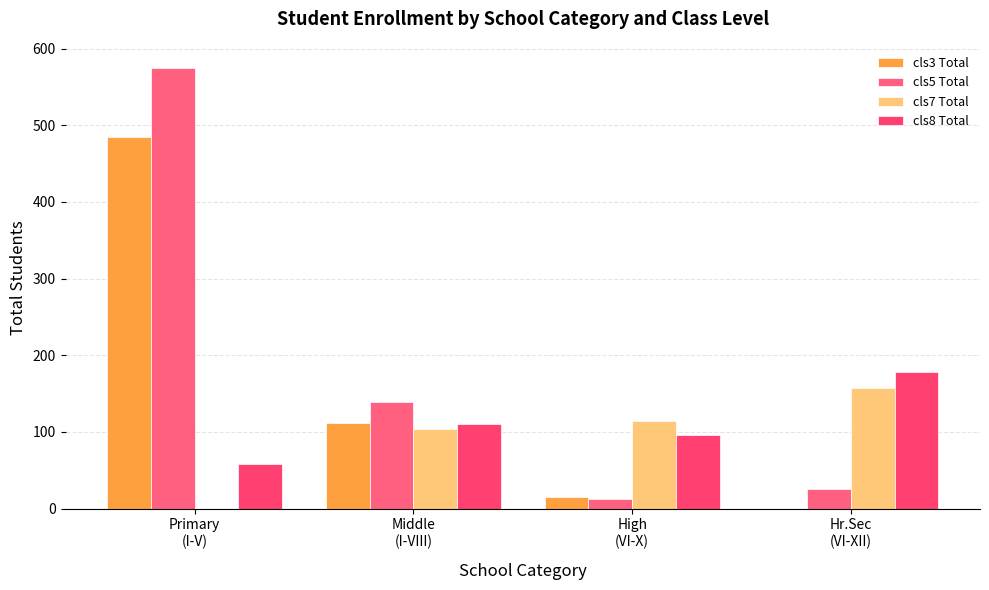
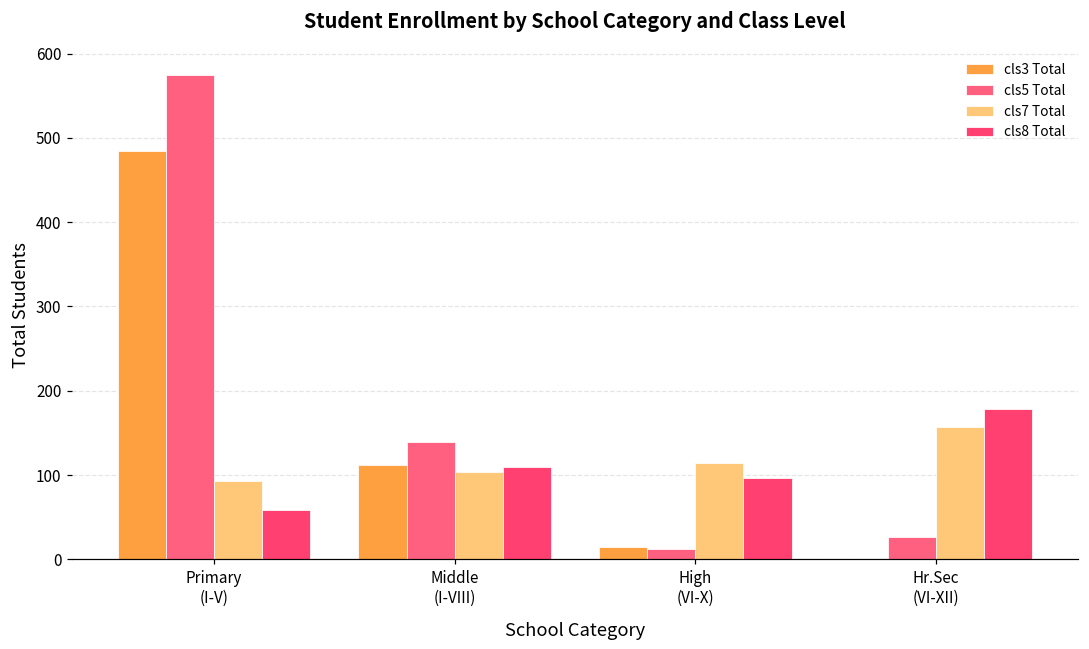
  {
    "cls3 Total": {
      "Primary (I-V)": 490,
      "Middle (I-VIII)": 110,
      "High (VI-X)": 20,
      "Hr.Sec (VI-XII)": 0
    },
    "cls7 Total": {
-     "Primary (I-V)": 0,
+     "Primary (I-V)": 90,
      "Middle (I-VIII)": 100,
      "High (VI-X)": 110,
      "Hr.Sec (VI-XII)": 160
    }
  }
